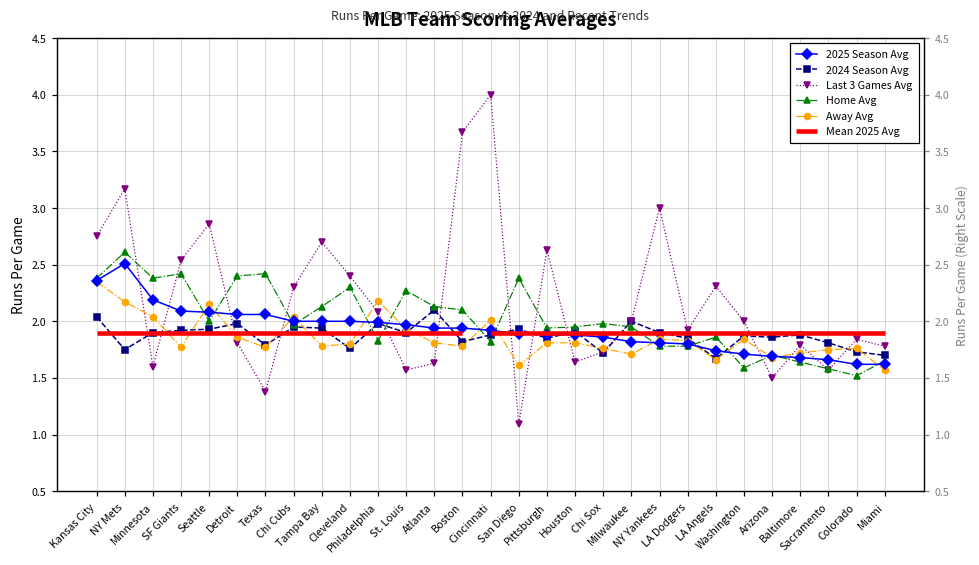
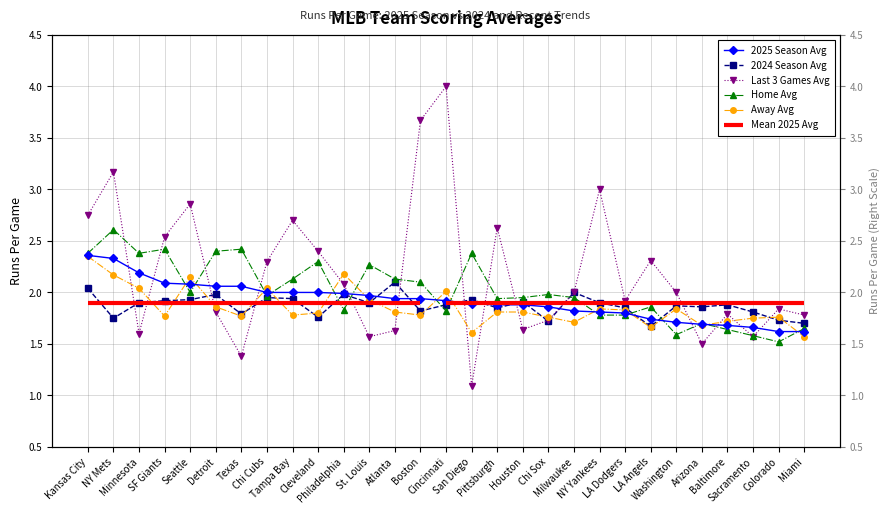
  {
    "2025 Season Avg": {
-     "NY Mets": 2.51,
+     "NY Mets": 2.33,
      "Minnesota": 2.19,
      "SF Giants": 2.09,
      "Seattle": 2.08,
      "Detroit": 2.06,
      "Texas": 2.06,
      "Chi Cubs": 2.00,
      "Tampa Bay": 2.00,
      "Cleveland": 2.00,
      "St. Louis": 1.97,
      "Atlanta": 1.94,
      "Boston": 1.94,
      "Cincinnati": 1.92,
      "San Diego": 1.89,
      "Pittsburgh": 1.88,
      "Houston": 1.88,
      "Chi Sox": 1.86,
      "Milwaukee": 1.82,
      "NY Yankees": 1.81,
      "LA Angels": 1.74,
      "Washington": 1.71,
      "Baltimore": 1.68,
      "Sacramento": 1.66,
      "Colorado": 1.62,
      "Miami": 1.62
    },
    "2024 Season Avg": {
      "Kansas City": 2.04,
      "NY Mets": 1.75,
      "Minnesota": 1.90,
      "SF Giants": 1.92,
      "Seattle": 1.93,
      "Detroit": 1.98,
      "Tampa Bay": 1.94,
      "Cleveland": 1.76,
      "St. Louis": 1.90,
      "Atlanta": 2.10,
      "Boston": 1.82,
      "Cincinnati": 1.88,
      "San Diego": 1.93,
      "Pittsburgh": 1.85,
      "Houston": 1.91,
      "NY Yankees": 1.90,
      "Washington": 1.87,
      "Arizona": 1.86,
      "Baltimore": 1.88,
      "Sacramento": 1.81,
      "Colorado": 1.73,
      "Miami": 1.70
    },
    "Last 3 Games Avg": {
      "Kansas City": 2.75,
      "NY Mets": 3.17,
      "Minnesota": 1.60,
      "SF Giants": 2.54,
      "Seattle": 2.86,
      "Detroit": 1.81,
      "Texas": 1.38,
      "Chi Cubs": 2.30,
      "Tampa Bay": 2.70,
      "Cleveland": 2.40,
      "Philadelphia": 2.08,
      "St. Louis": 1.57,
      "Atlanta": 1.63,
      "Boston": 3.67,
      "Cincinnati": 4.00,
      "San Diego": 1.09,
      "Pittsburgh": 2.63,
      "Houston": 1.64,
      "NY Yankees": 3.00,
      "LA Dodgers": 1.92,
      "LA Angels": 2.31,
      "Washington": 2.00,
      "Arizona": 1.50,
      "Baltimore": 1.79,
      "Colorado": 1.84,
      "Miami": 1.78
    },
    "Home Avg": {
      "NY Mets": 2.61,
      "Minnesota": 2.38,
      "SF Giants": 2.42,
      "Seattle": 2.00,
      "Detroit": 2.40,
      "Texas": 2.42,
      "Tampa Bay": 2.13,
      "Cleveland": 2.30,
      "Philadelphia": 1.83,
      "St. Louis": 2.27,
      "Atlanta": 2.13,
      "Boston": 2.10,
      "Cincinnati": 1.82,
      "San Diego": 2.38,
      "Pittsburgh": 1.94,
      "Houston": 1.95,
      "Chi Sox": 1.98,
      "Milwaukee": 1.95,
      "NY Yankees": 1.78,
      "LA Angels": 1.86,
      "Washington": 1.59,
      "Baltimore": 1.64,
      "Colorado": 1.52,
      "Miami": 1.65
    },
    "Away Avg": {
      "NY Mets": 2.17,
      "Minnesota": 2.04,
      "SF Giants": 1.77,
      "Seattle": 2.15,
      "Detroit": 1.86,
      "Chi Cubs": 2.04,
      "Tampa Bay": 1.78,
      "Cleveland": 1.80,
      "Philadelphia": 2.18,
      "St. Louis": 1.93,
      "Atlanta": 1.81,
      "Boston": 1.78,
      "Cincinnati": 2.01,
      "San Diego": 1.61,
      "Pittsburgh": 1.81,
      "Houston": 1.81,
      "Chi Sox": 1.76,
      "Milwaukee": 1.71,
      "NY Yankees": 1.84,
      "Washington": 1.84,
      "Baltimore": 1.72,
      "Sacramento": 1.75,
      "Colorado": 1.76,
      "Miami": 1.57
    }
  }
